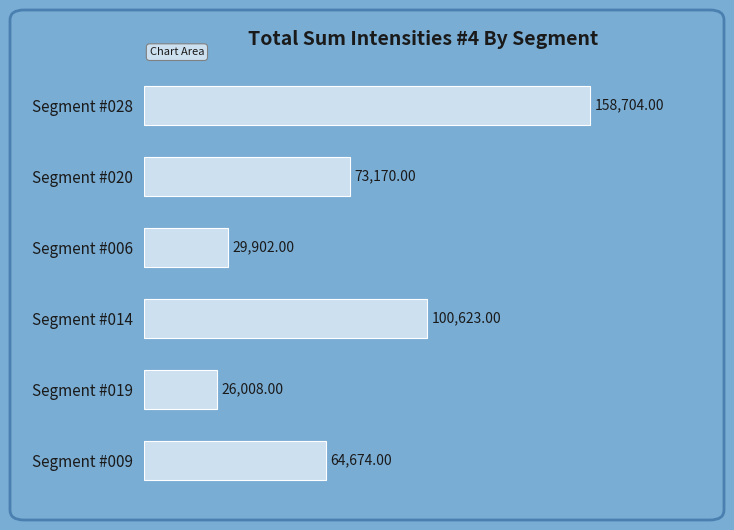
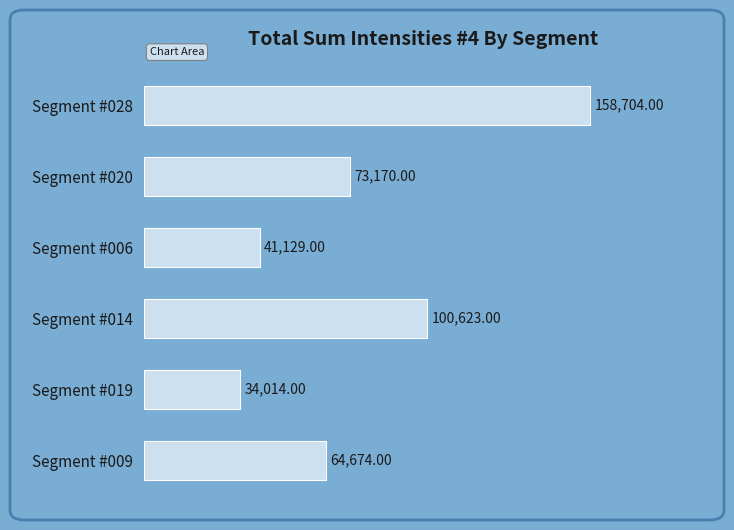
  {
    "Segment #028": "158,704.00",
    "Segment #020": "73,170.00",
-   "Segment #006": "29,902.00",
+   "Segment #006": "41,129.00",
    "Segment #014": "100,623.00",
-   "Segment #019": "26,008.00",
+   "Segment #019": "34,014.00",
    "Segment #009": "64,674.00"
  }
